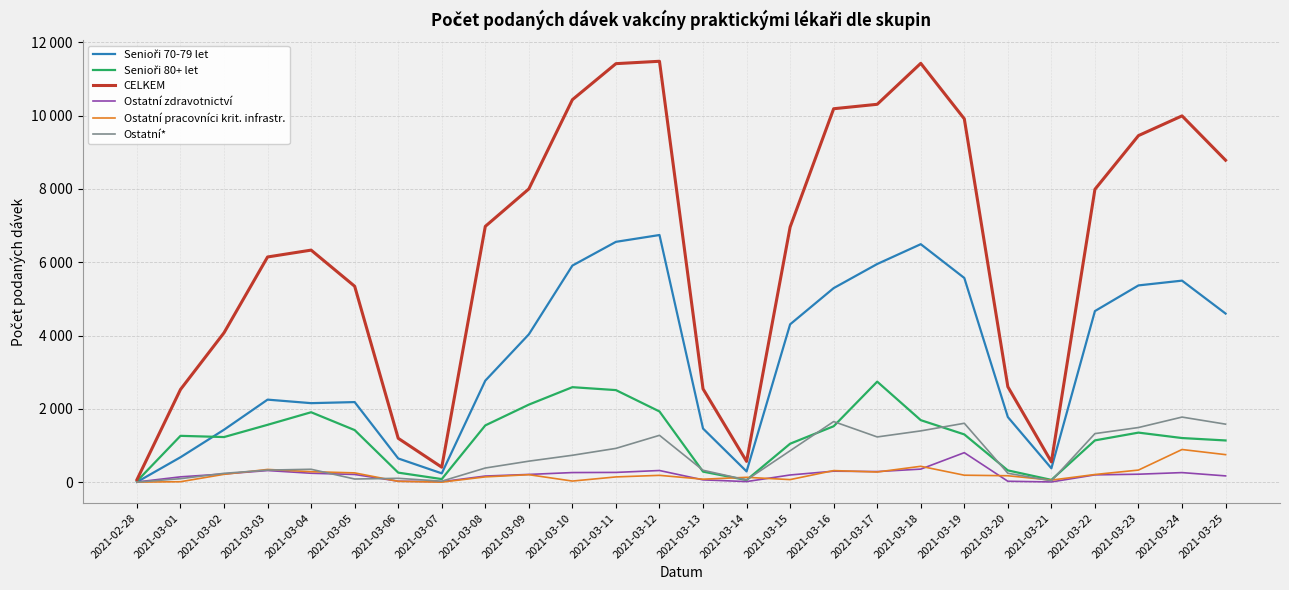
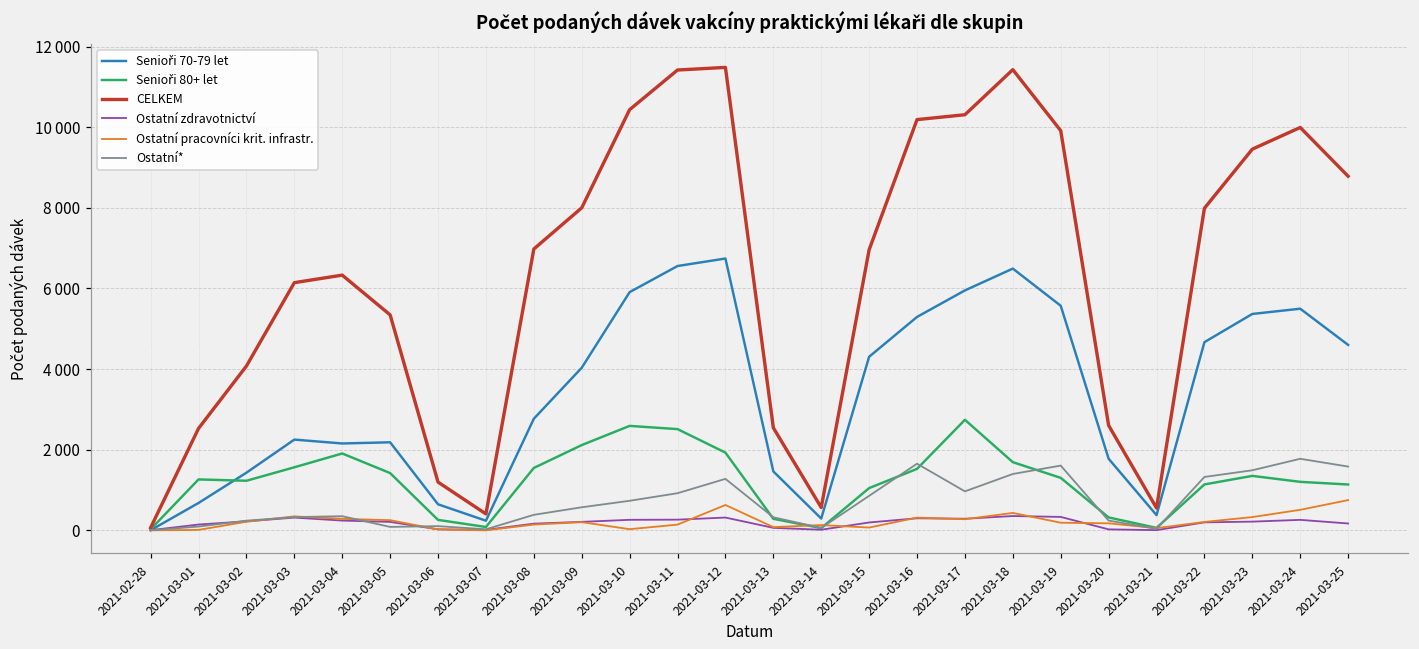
  {
    "Senioři 70-79 let": {
      "2021-03-01": 700,
      "2021-03-02": 1400,
      "2021-03-03": 2300,
      "2021-03-04": 2200,
      "2021-03-05": 2200,
      "2021-03-06": 600,
      "2021-03-07": 200,
      "2021-03-08": 2800,
      "2021-03-09": 4000,
      "2021-03-10": 5900,
      "2021-03-11": 6600,
      "2021-03-12": 6700,
      "2021-03-13": 1500,
      "2021-03-14": 300,
      "2021-03-15": 4300,
      "2021-03-16": 5300,
      "2021-03-17": 6000,
      "2021-03-18": 6500,
      "2021-03-19": 5600,
      "2021-03-20": 1800,
      "2021-03-21": 400,
      "2021-03-22": 4700,
      "2021-03-23": 5400,
      "2021-03-24": 5500,
      "2021-03-25": 4600
    },
    "Senioři 80+ let": {
      "2021-03-01": 1300,
      "2021-03-02": 1200,
      "2021-03-03": 1600,
      "2021-03-04": 1900,
      "2021-03-05": 1400,
      "2021-03-06": 300,
      "2021-03-08": 1500,
      "2021-03-09": 2100,
      "2021-03-10": 2600,
      "2021-03-11": 2500,
      "2021-03-12": 1900,
      "2021-03-15": 1000,
      "2021-03-16": 1500,
      "2021-03-17": 2700,
      "2021-03-18": 1700,
      "2021-03-19": 1300,
      "2021-03-20": 300,
      "2021-03-22": 1100,
      "2021-03-23": 1400,
      "2021-03-24": 1200,
      "2021-03-25": 1100
    },
    "CELKEM": {
      "2021-03-01": 2500,
      "2021-03-02": 4100,
      "2021-03-03": 6100,
      "2021-03-04": 6300,
      "2021-03-05": 5300,
      "2021-03-06": 1200,
      "2021-03-07": 400,
      "2021-03-08": 7000,
      "2021-03-09": 8000,
      "2021-03-10": 10400,
      "2021-03-11": 11400,
      "2021-03-12": 11500,
      "2021-03-13": 2500,
      "2021-03-14": 600,
      "2021-03-15": 7000,
      "2021-03-16": 10200,
      "2021-03-17": 10300,
      "2021-03-18": 11400,
      "2021-03-19": 9900,
      "2021-03-20": 2600,
      "2021-03-21": 600,
      "2021-03-22": 8000,
      "2021-03-23": 9500,
      "2021-03-24": 10000,
      "2021-03-25": 8800
    },
    "Ostatní zdravotnictví": {
      "2021-03-10": 300,
      "2021-03-11": 300,
      "2021-03-12": 300,
      "2021-03-15": 200,
      "2021-03-18": 400,
-     "2021-03-19": 800,
+     "2021-03-19": 300,
      "2021-03-20": 0,
      "2021-03-23": 200,
      "2021-03-24": 300,
      "2021-03-25": 200
    },
    "Ostatní pracovníci krit. infrastr.": {
      "2021-03-01": 0,
      "2021-03-10": 0,
      "2021-03-11": 100,
-     "2021-03-12": 200,
+     "2021-03-12": 600,
      "2021-03-14": 100,
      "2021-03-15": 100,
      "2021-03-18": 400,
      "2021-03-19": 200,
      "2021-03-23": 300,
-     "2021-03-24": 900,
+     "2021-03-24": 500,
      "2021-03-25": 800
    },
    "Ostatní*": {
      "2021-03-05": 100,
      "2021-03-06": 100,
      "2021-03-08": 400,
      "2021-03-09": 600,
      "2021-03-10": 700,
      "2021-03-11": 900,
      "2021-03-12": 1300,
      "2021-03-15": 900,
      "2021-03-16": 1700,
-     "2021-03-17": 1200,
+     "2021-03-17": 1000,
      "2021-03-18": 1400,
      "2021-03-19": 1600,
      "2021-03-22": 1300,
      "2021-03-23": 1500,
      "2021-03-24": 1800,
      "2021-03-25": 1600
    }
  }
